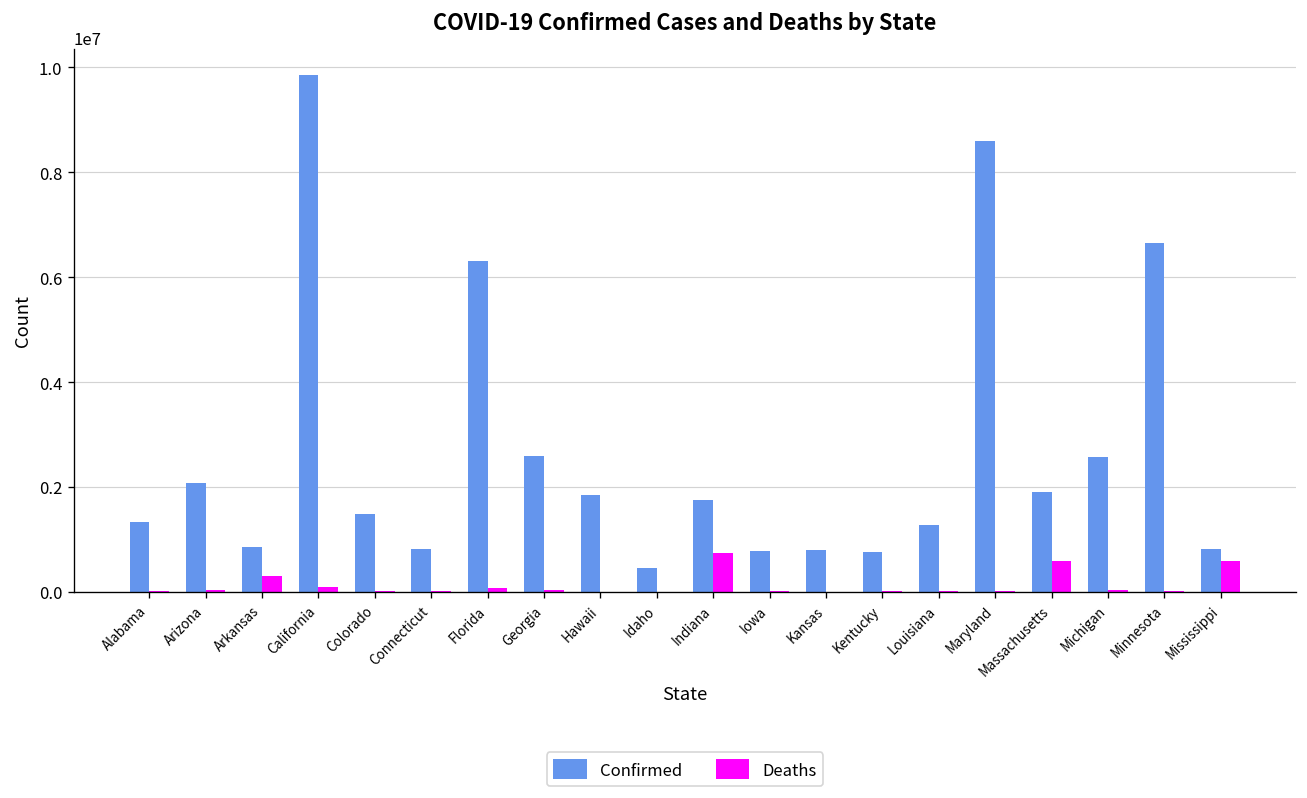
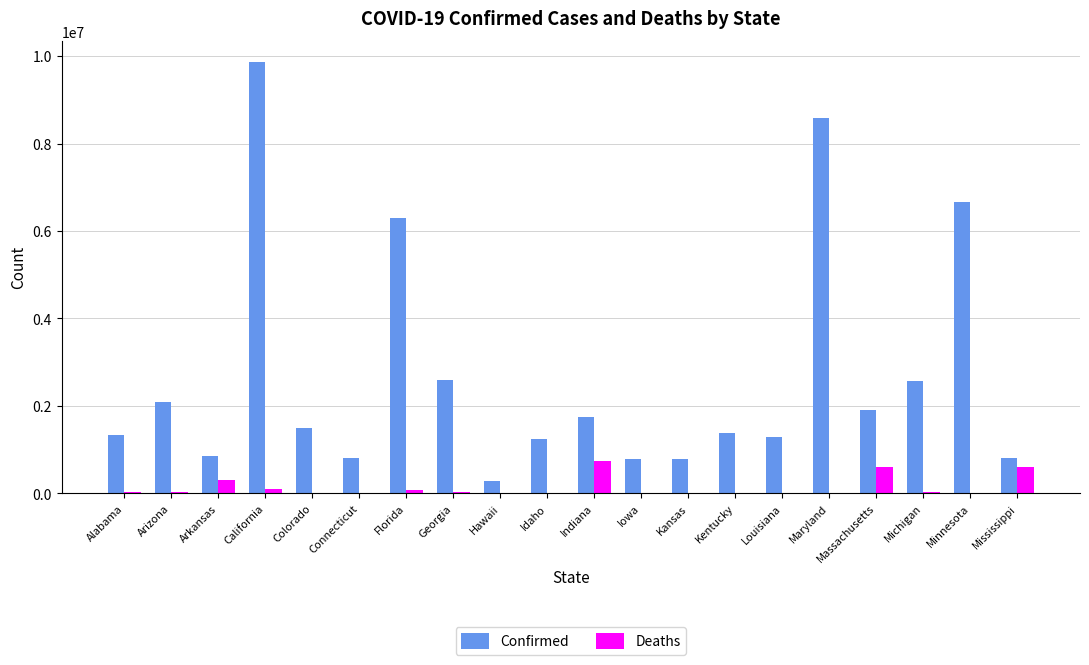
  {
    "Confirmed": {
      "Alabama": 1300000,
      "Arizona": 2100000,
      "Arkansas": 900000,
      "California": 9900000,
      "Colorado": 1500000,
      "Connecticut": 800000,
      "Florida": 6300000,
      "Georgia": 2600000,
-     "Hawaii": 1800000,
-     "Idaho": 500000,
+     "Hawaii": 300000,
+     "Idaho": 1200000,
      "Indiana": 1800000,
      "Iowa": 800000,
      "Kansas": 800000,
-     "Kentucky": 800000,
+     "Kentucky": 1400000,
      "Louisiana": 1300000,
      "Maryland": 8600000,
      "Massachusetts": 1900000,
      "Michigan": 2600000,
      "Minnesota": 6700000,
      "Mississippi": 800000
    },
    "Deaths": {
      "Arkansas": 300000,
      "California": 100000,
      "Florida": 100000,
      "Indiana": 700000,
      "Massachusetts": 600000,
      "Mississippi": 600000
    }
  }
